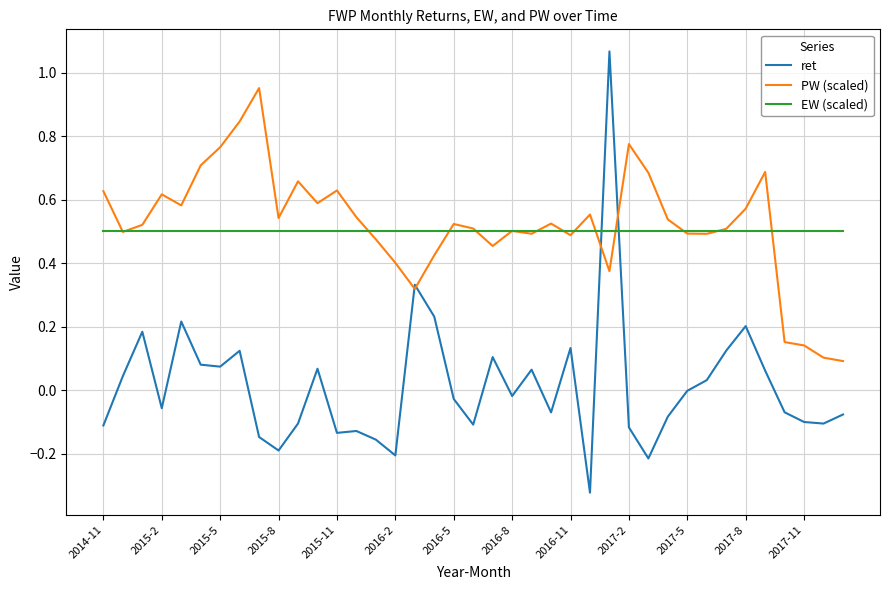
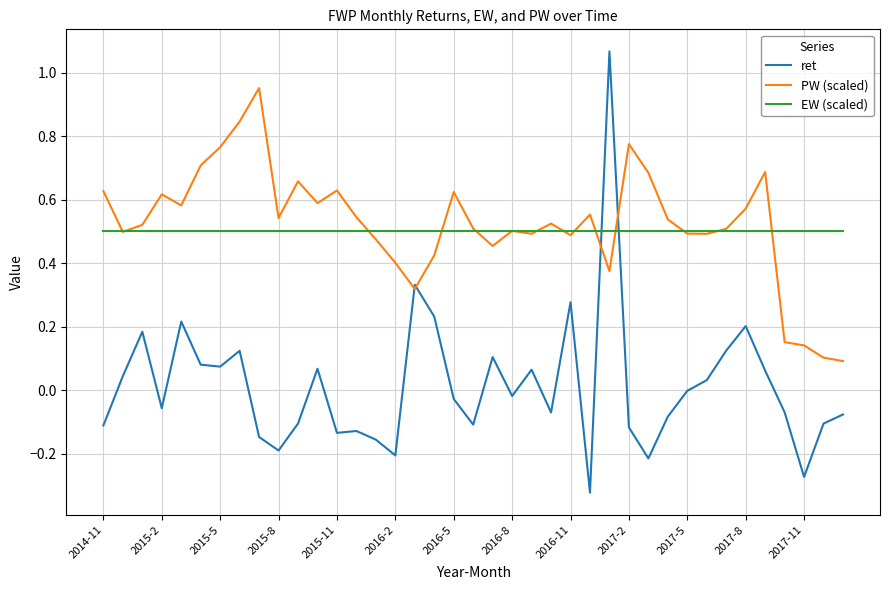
  {
    "ret": {
      "2014-11": -0.11,
      "2015-2": -0.06,
      "2015-5": 0.07,
      "2015-8": -0.19,
      "2015-11": -0.13,
      "2016-2": -0.20,
      "2016-5": -0.03,
      "2016-8": -0.02,
-     "2016-11": 0.13,
+     "2016-11": 0.28,
      "2017-2": -0.12,
      "2017-5": 0.00,
      "2017-8": 0.20,
-     "2017-11": -0.10
+     "2017-11": -0.27
    },
    "PW (scaled)": {
      "2014-11": 0.63,
      "2015-2": 0.62,
      "2015-5": 0.77,
      "2015-8": 0.54,
      "2015-11": 0.63,
      "2016-2": 0.40,
-     "2016-5": 0.52,
+     "2016-5": 0.62,
      "2016-11": 0.49,
      "2017-2": 0.78,
      "2017-8": 0.57,
      "2017-11": 0.14
    },
    "EW (scaled)": {
      "2014-11": 0.50,
      "2015-2": 0.50,
      "2015-5": 0.50,
      "2015-8": 0.50,
      "2015-11": 0.50,
      "2016-2": 0.50,
      "2016-5": 0.50,
      "2016-11": 0.50,
      "2017-2": 0.50,
      "2017-8": 0.50,
      "2017-11": 0.50
    }
  }
